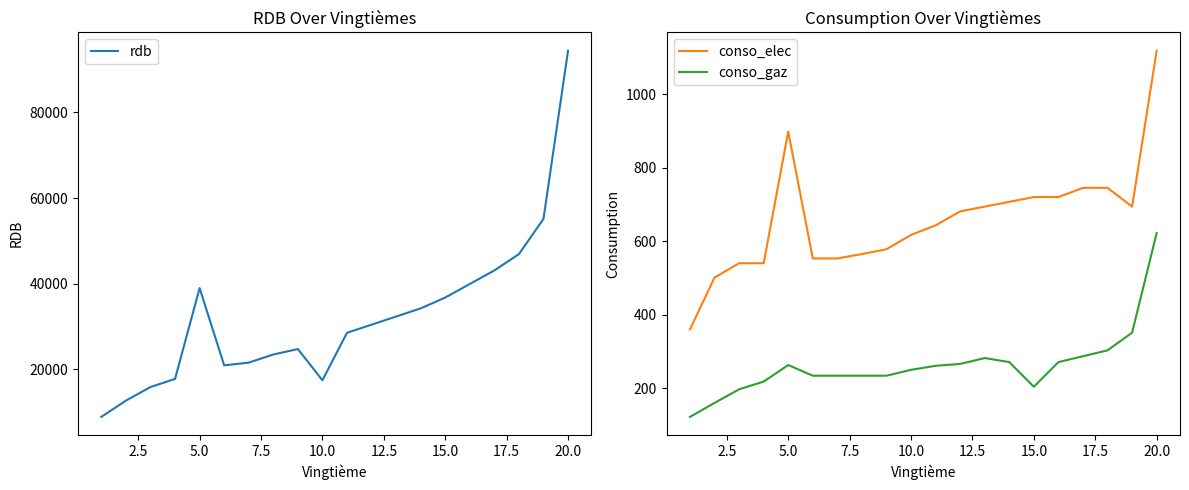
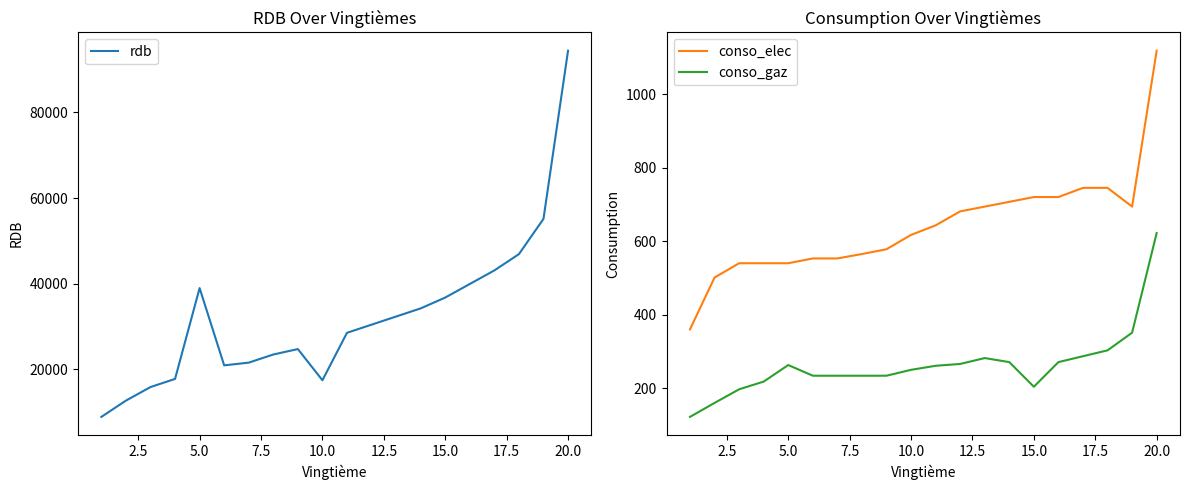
  {
    "RDB Over Vingtièmes": {
      "5.0": 39000,
      "10.0": 17000,
      "15.0": 37000,
      "20.0": 94000
    },
    "Consumption Over Vingtièmes": {
      "conso_elec": {
-       "5.0": 900,
+       "5.0": 540,
        "10.0": 620,
        "15.0": 720,
        "20.0": 1120
      },
      "conso_gaz": {
        "5.0": 260,
        "10.0": 250,
        "15.0": 200,
        "20.0": 620
      }
    }
  }
